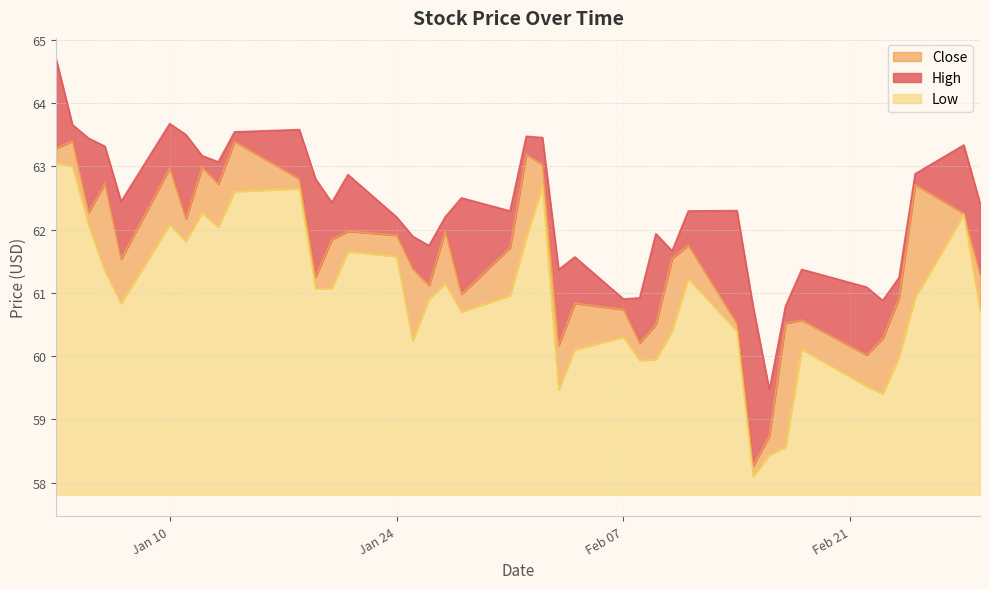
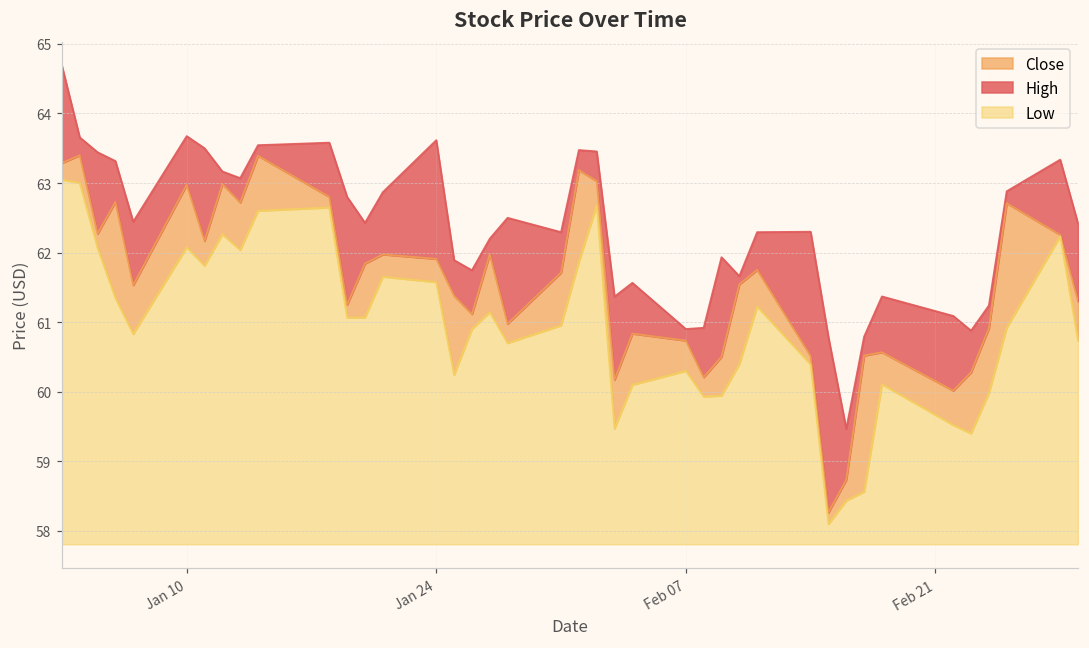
  {
    "High": {
      "Jan 10": 63.7,
-     "Jan 24": 62.2,
+     "Jan 24": 63.6,
      "Feb 07": 60.9
    }
  }
